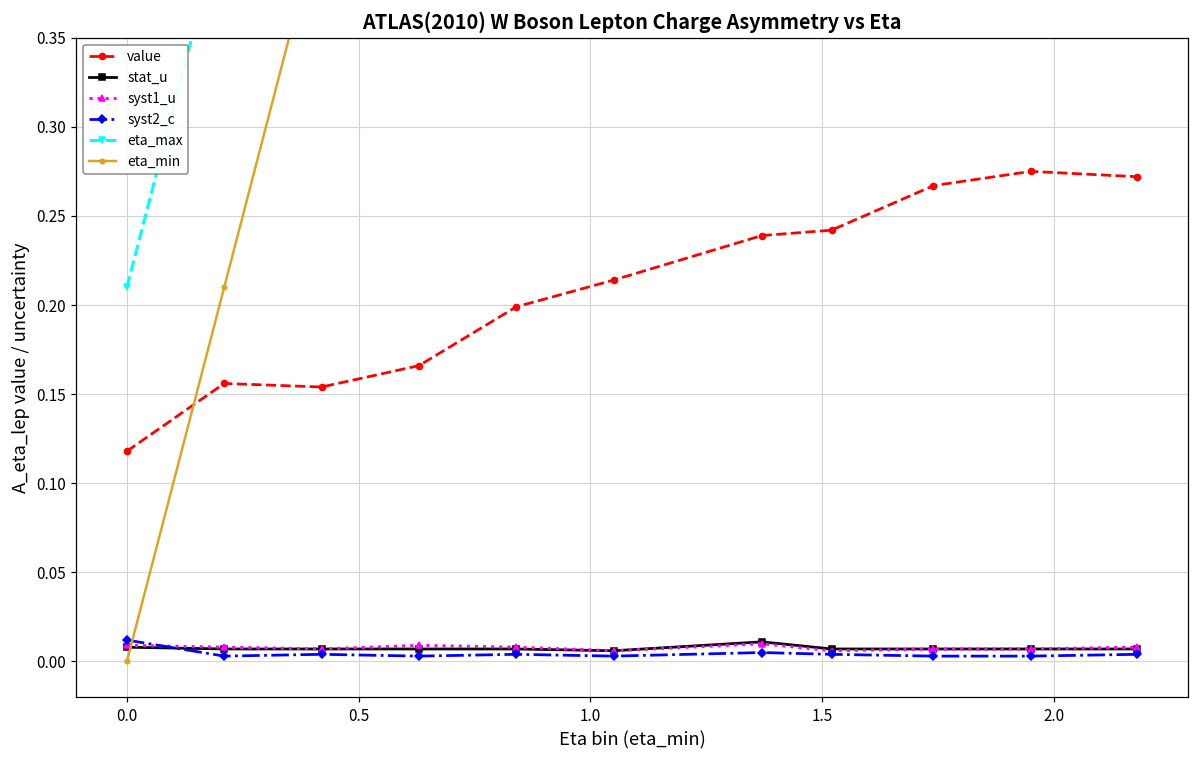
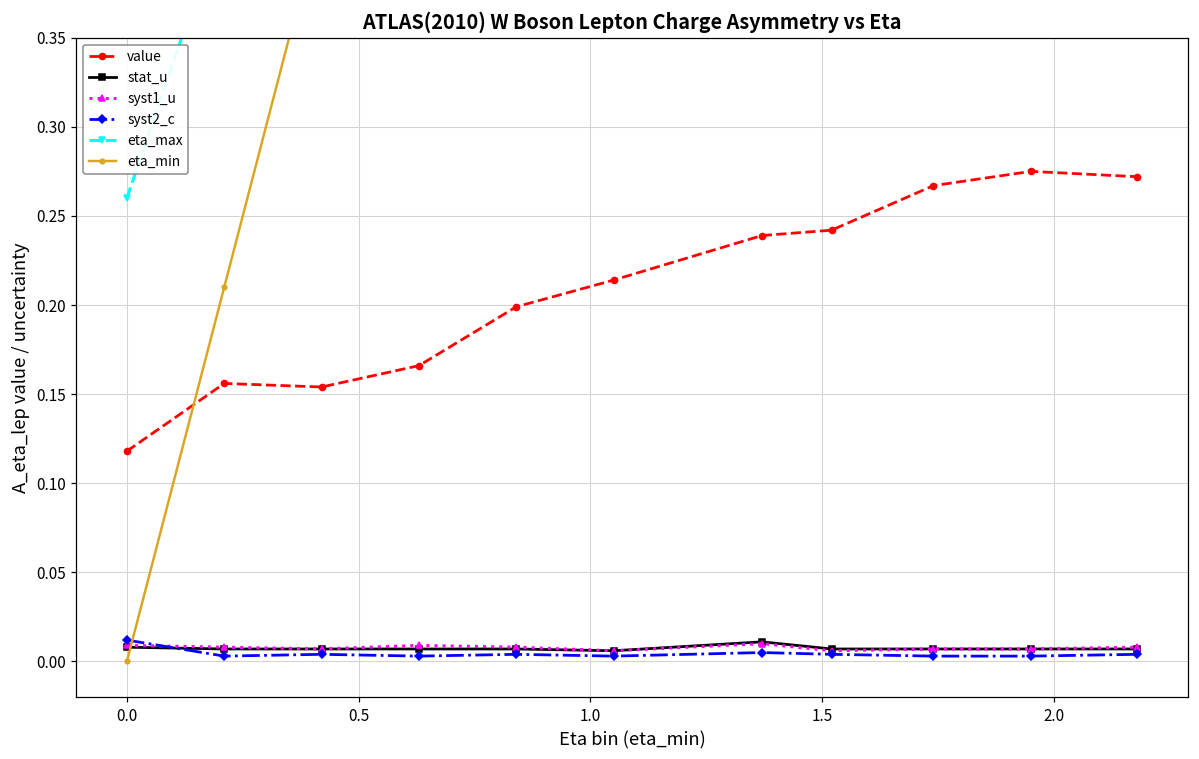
  {
    "value": {
      "0.0": 0.118
    },
    "syst2_c": {
      "0.0": 0.012
    },
    "eta_max": {
-     "0.0": 0.21
+     "0.0": 0.26
    },
    "eta_min": {
      "0.0": 0.00
    }
  }
